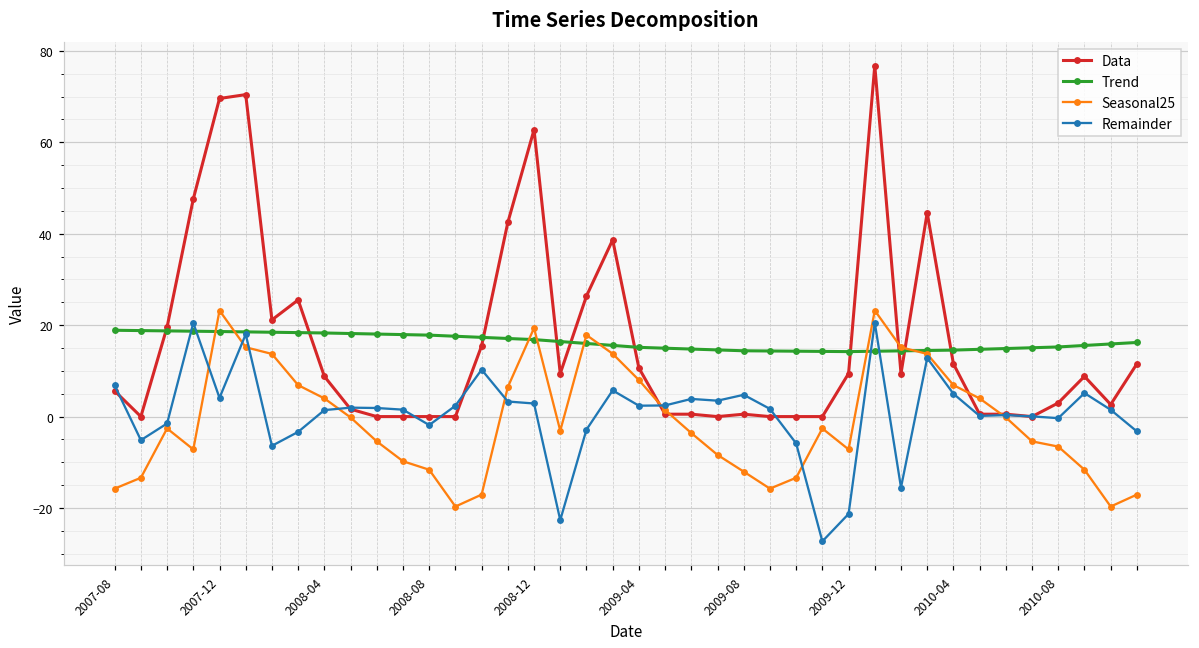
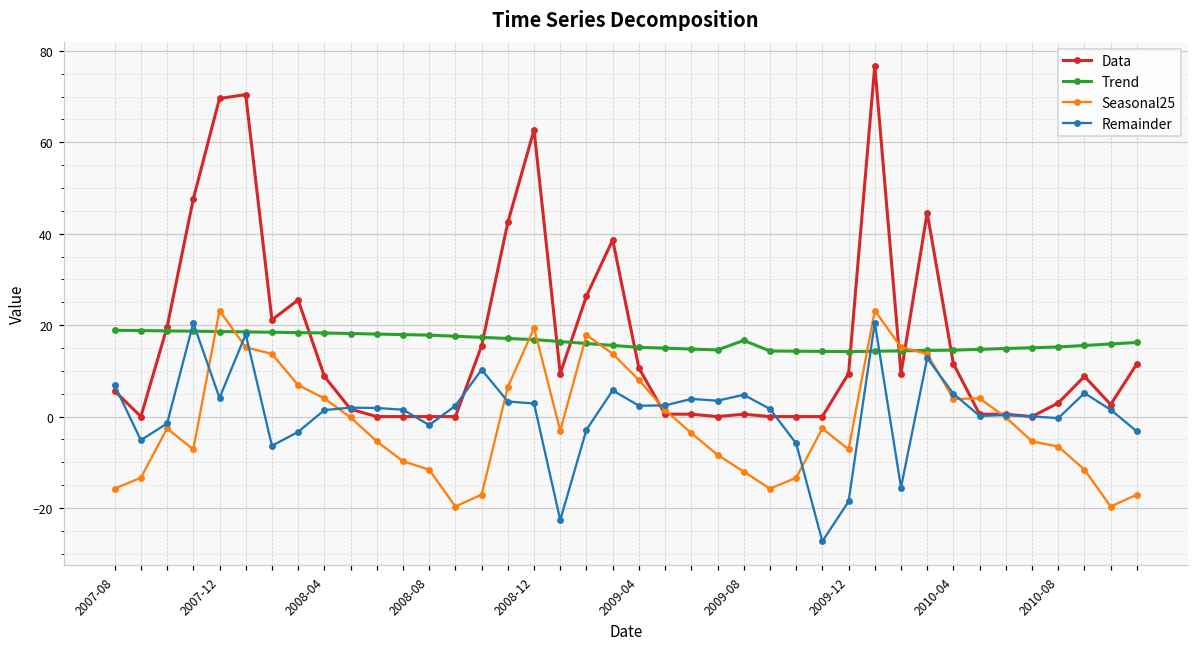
  {
    "Data": {
      "2007-08": 6,
      "2007-12": 70,
      "2008-04": 9,
      "2008-08": 0,
      "2008-12": 63,
      "2009-04": 11,
      "2009-08": 1,
      "2009-12": 9,
      "2010-04": 12,
      "2010-08": 3
    },
    "Trend": {
      "2007-08": 19,
      "2007-12": 19,
      "2008-04": 18,
      "2008-08": 18,
      "2008-12": 17,
      "2009-04": 15,
-     "2009-08": 14,
+     "2009-08": 17,
      "2009-12": 14,
      "2010-04": 15,
      "2010-08": 15
    },
    "Seasonal25": {
      "2007-08": -16,
      "2007-12": 23,
      "2008-04": 4,
      "2008-08": -12,
      "2008-12": 19,
      "2009-04": 8,
      "2009-08": -12,
      "2009-12": -7,
-     "2010-04": 7,
+     "2010-04": 4,
      "2010-08": -7
    },
    "Remainder": {
      "2007-08": 7,
      "2007-12": 4,
      "2008-04": 1,
      "2008-08": -2,
      "2008-12": 3,
      "2009-04": 2,
      "2009-08": 5,
-     "2009-12": -21,
+     "2009-12": -19,
      "2010-04": 5,
      "2010-08": 0
    }
  }
